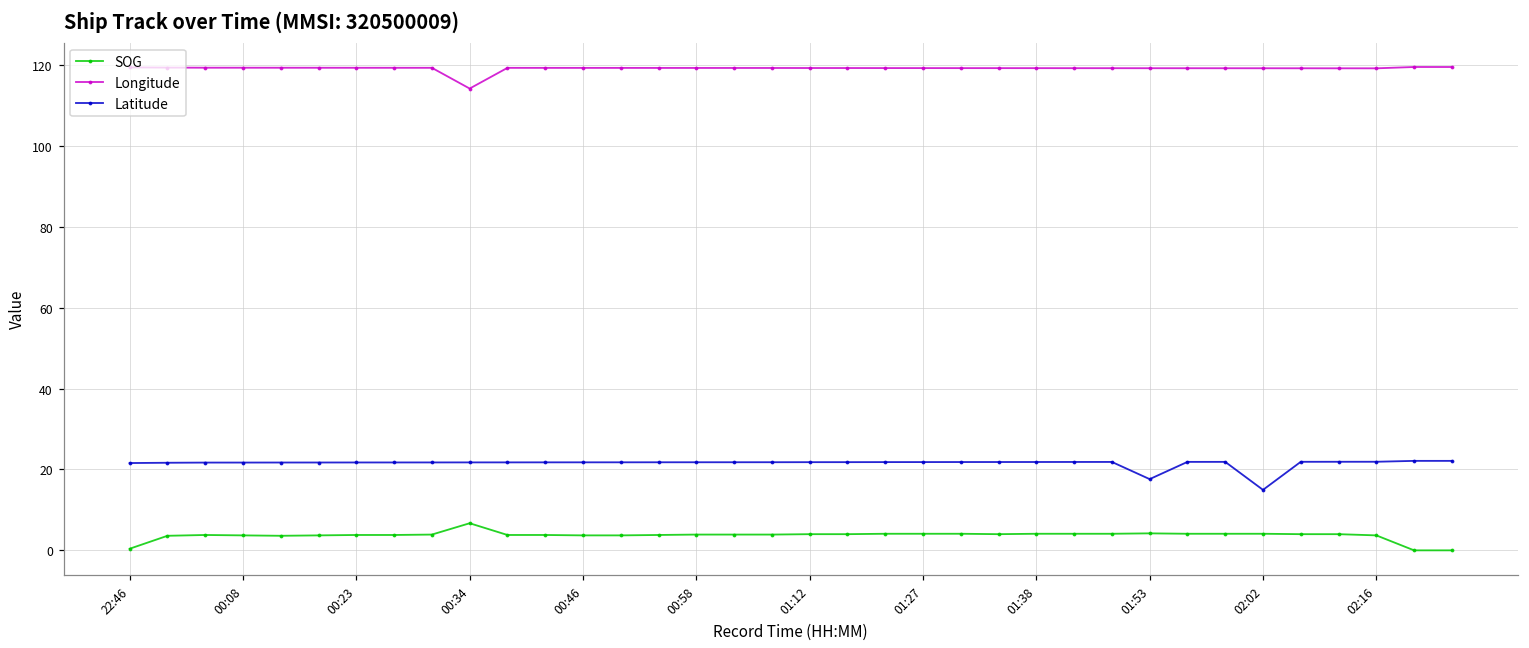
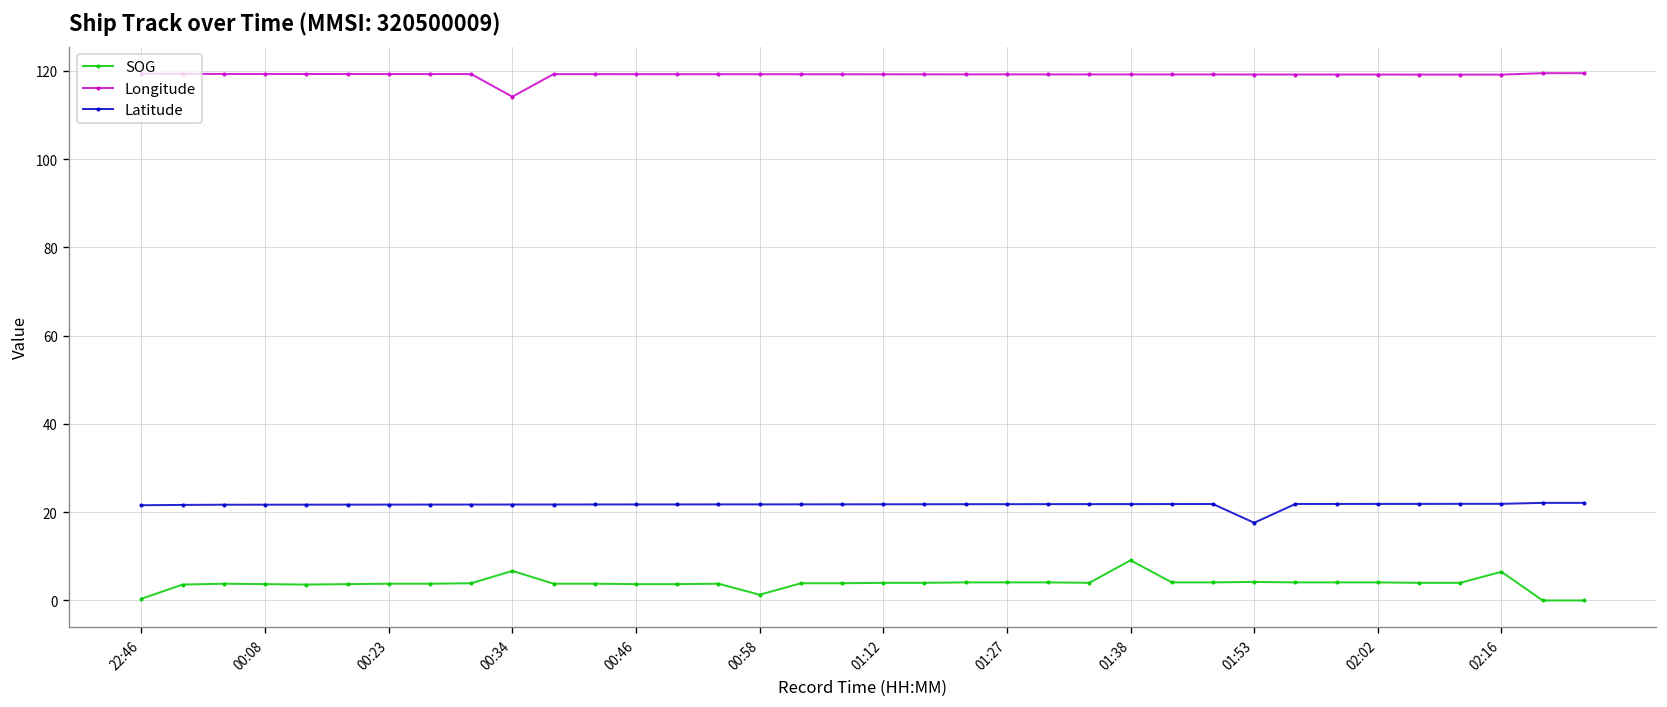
  {
    "SOG": {
      "22:46": 0,
      "00:08": 4,
      "00:23": 4,
      "00:34": 7,
      "00:46": 4,
-     "00:58": 4,
+     "00:58": 1,
      "01:12": 4,
      "01:27": 4,
-     "01:38": 4,
+     "01:38": 9,
      "01:53": 4,
      "02:02": 4,
-     "02:16": 4
+     "02:16": 7
    },
    "Longitude": {
      "00:08": 119,
      "00:23": 119,
      "00:34": 114,
      "00:46": 119,
      "00:58": 119,
      "01:12": 119,
      "01:27": 119,
      "01:38": 119,
      "01:53": 119,
      "02:02": 119,
      "02:16": 119
    },
    "Latitude": {
      "22:46": 22,
      "00:08": 22,
      "00:23": 22,
      "00:34": 22,
      "00:46": 22,
      "00:58": 22,
      "01:12": 22,
      "01:27": 22,
      "01:38": 22,
      "01:53": 18,
-     "02:02": 15,
+     "02:02": 22,
      "02:16": 22
    }
  }
